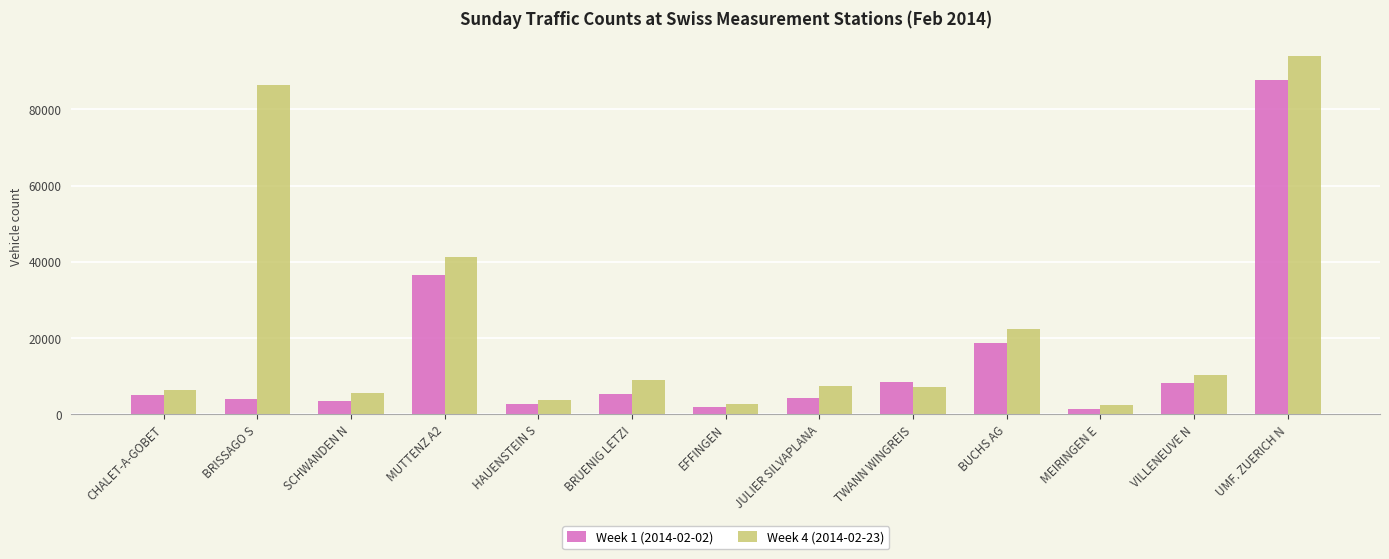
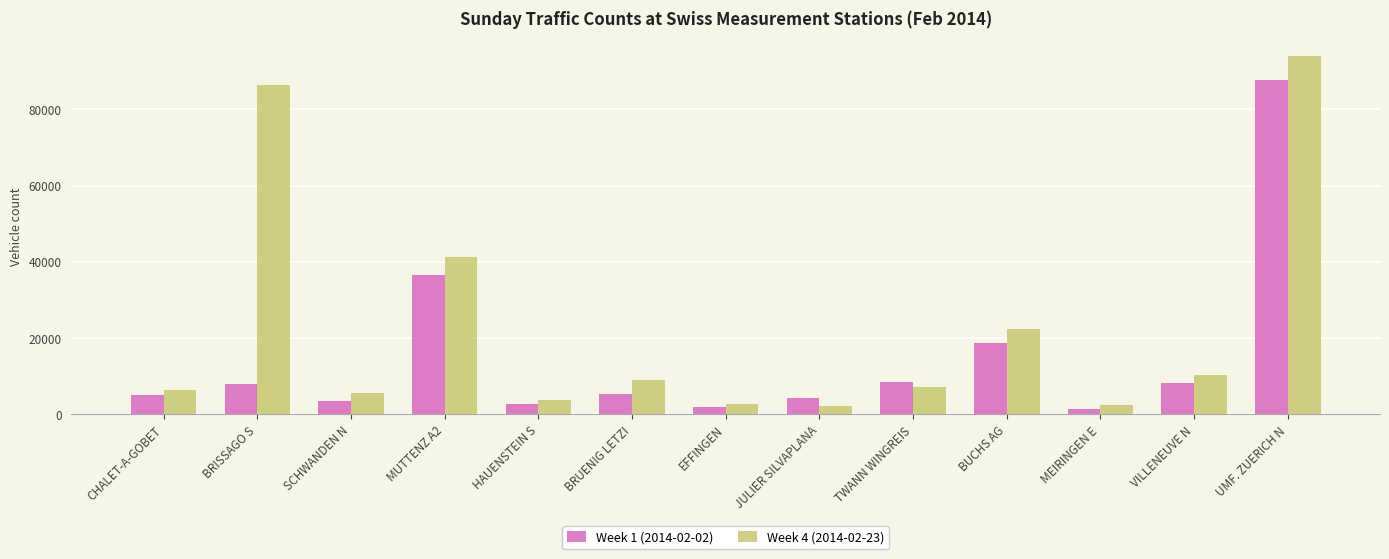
  {
    "Week 1 (2014-02-02)": {
      "CHALET-A-GOBET": 5000,
-     "BRISSAGO S": 4000,
+     "BRISSAGO S": 8000,
      "SCHWANDEN N": 4000,
      "MUTTENZ A2": 37000,
      "HAUENSTEIN S": 3000,
      "BRUENIG LETZI": 5000,
      "EFFINGEN": 2000,
      "JULIER SILVAPLANA": 4000,
      "TWANN WINGREIS": 8000,
      "BUCHS AG": 19000,
      "MEIRINGEN E": 1000,
      "VILLENEUVE N": 8000,
      "UMF. ZUERICH N": 88000
    },
    "Week 4 (2014-02-23)": {
      "CHALET-A-GOBET": 6000,
      "BRISSAGO S": 86000,
      "SCHWANDEN N": 5000,
      "MUTTENZ A2": 41000,
      "HAUENSTEIN S": 4000,
      "BRUENIG LETZI": 9000,
      "EFFINGEN": 3000,
-     "JULIER SILVAPLANA": 7000,
+     "JULIER SILVAPLANA": 2000,
      "TWANN WINGREIS": 7000,
      "BUCHS AG": 22000,
      "MEIRINGEN E": 2000,
      "VILLENEUVE N": 10000,
      "UMF. ZUERICH N": 94000
    }
  }
